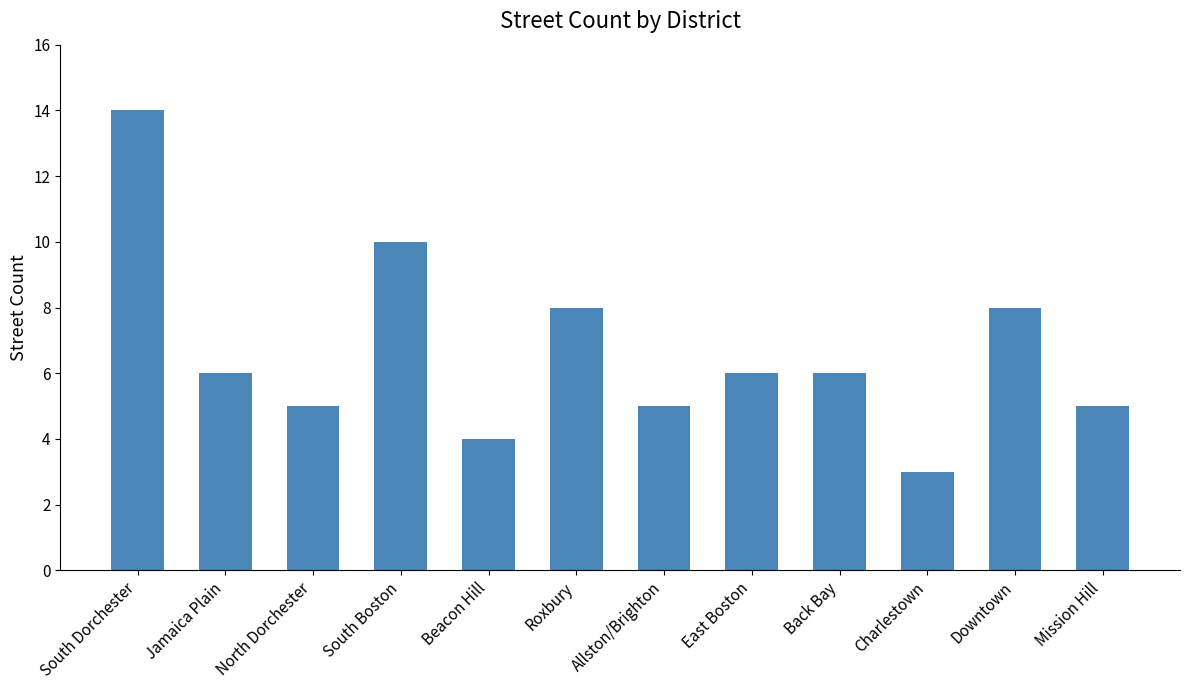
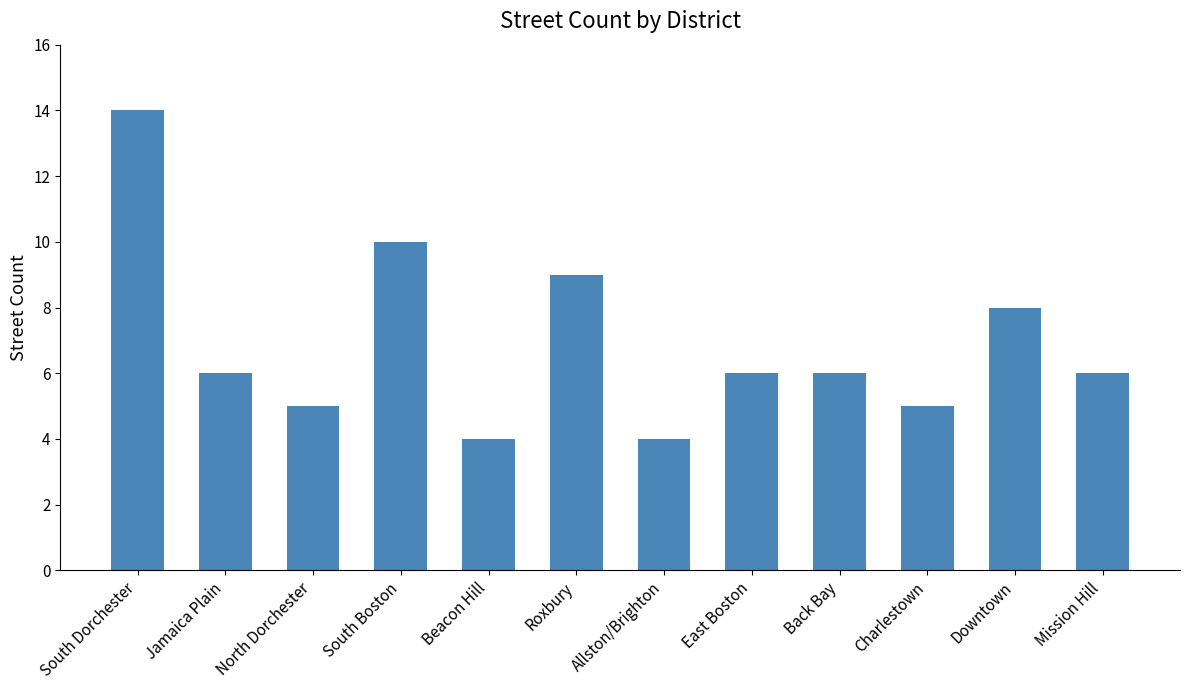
  {
    "South Dorchester": 14,
    "Jamaica Plain": 6,
    "North Dorchester": 5,
    "South Boston": 10,
    "Beacon Hill": 4,
-   "Roxbury": 8,
-   "Allston/Brighton": 5,
+   "Roxbury": 9,
+   "Allston/Brighton": 4,
    "East Boston": 6,
    "Back Bay": 6,
-   "Charlestown": 3,
+   "Charlestown": 5,
    "Downtown": 8,
-   "Mission Hill": 5
+   "Mission Hill": 6
  }
